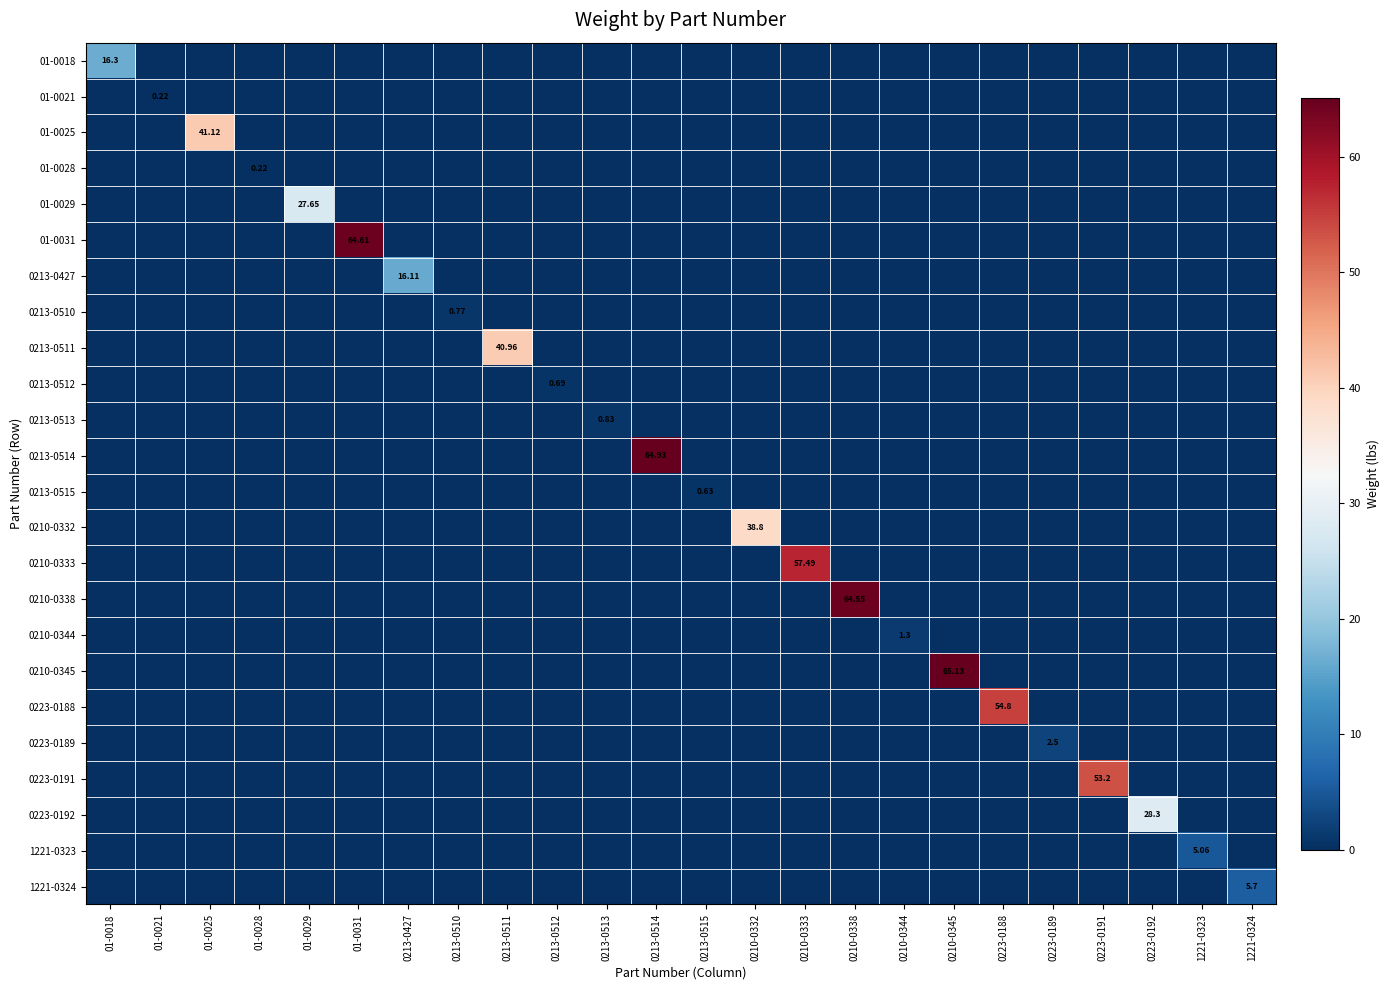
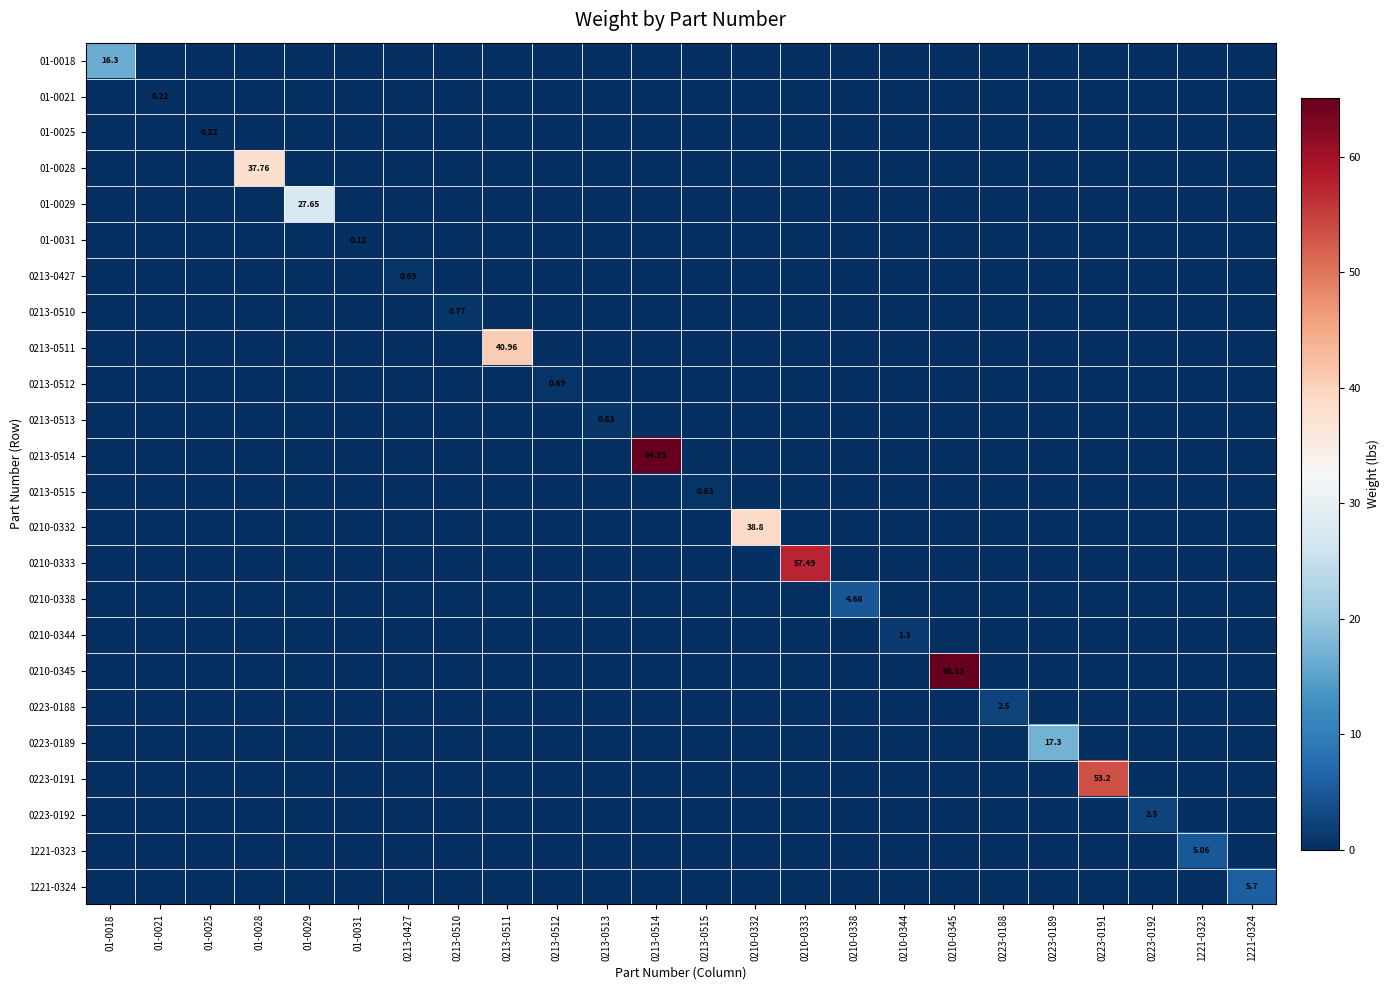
  {
    "01-0018": {
      "01-0018": 16.3
    },
    "01-0021": {
      "01-0021": 0.22
    },
    "01-0025": {
-     "01-0025": 41.12
+     "01-0025": 0.22
    },
    "01-0028": {
-     "01-0028": 0.22
+     "01-0028": 37.76
    },
    "01-0029": {
      "01-0029": 27.65
    },
    "01-0031": {
-     "01-0031": 64.61
+     "01-0031": 0.12
    },
    "0213-0427": {
-     "0213-0427": 16.11
+     "0213-0427": 0.69
    },
    "0213-0510": {
      "0213-0510": 0.77
    },
    "0213-0511": {
      "0213-0511": 40.96
    },
    "0213-0512": {
      "0213-0512": 0.69
    },
    "0213-0513": {
      "0213-0513": 0.83
    },
    "0213-0514": {
      "0213-0514": 64.93
    },
    "0213-0515": {
      "0213-0515": 0.63
    },
    "0210-0332": {
      "0210-0332": 38.8
    },
    "0210-0333": {
      "0210-0333": 57.49
    },
    "0210-0338": {
-     "0210-0338": 64.55
+     "0210-0338": 4.66
    },
    "0210-0344": {
      "0210-0344": 1.3
    },
    "0210-0345": {
      "0210-0345": 65.13
    },
    "0223-0188": {
-     "0223-0188": 54.8
+     "0223-0188": 2.5
    },
    "0223-0189": {
-     "0223-0189": 2.5
+     "0223-0189": 17.3
    },
    "0223-0191": {
      "0223-0191": 53.2
    },
    "0223-0192": {
-     "0223-0192": 28.3
+     "0223-0192": 2.5
    },
    "1221-0323": {
      "1221-0323": 5.06
    },
    "1221-0324": {
      "1221-0324": 5.7
    }
  }
